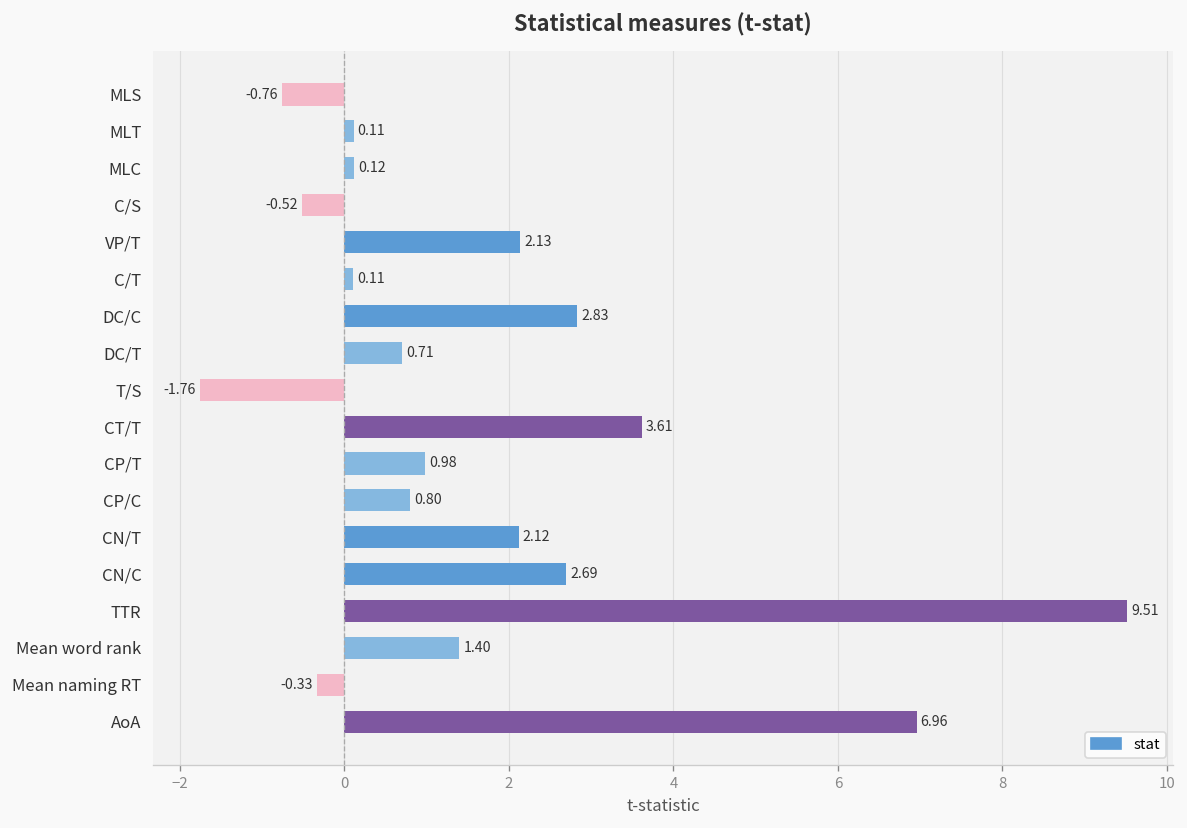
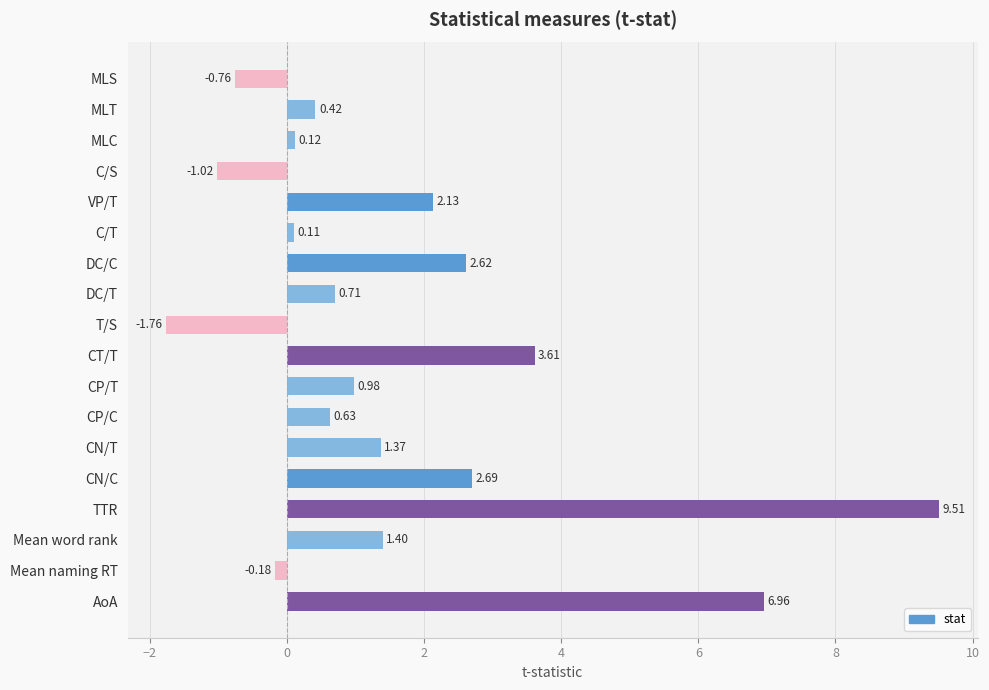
  {
    "MLS": -0.76,
-   "MLT": 0.11,
+   "MLT": 0.42,
    "MLC": 0.12,
-   "C/S": -0.52,
+   "C/S": -1.02,
    "VP/T": 2.13,
    "C/T": 0.11,
-   "DC/C": 2.83,
+   "DC/C": 2.62,
    "DC/T": 0.71,
    "T/S": -1.76,
    "CT/T": 3.61,
    "CP/T": 0.98,
-   "CP/C": 0.80,
-   "CN/T": 2.12,
+   "CP/C": 0.63,
+   "CN/T": 1.37,
    "CN/C": 2.69,
    "TTR": 9.51,
    "Mean word rank": 1.40,
-   "Mean naming RT": -0.33,
+   "Mean naming RT": -0.18,
    "AoA": 6.96
  }
